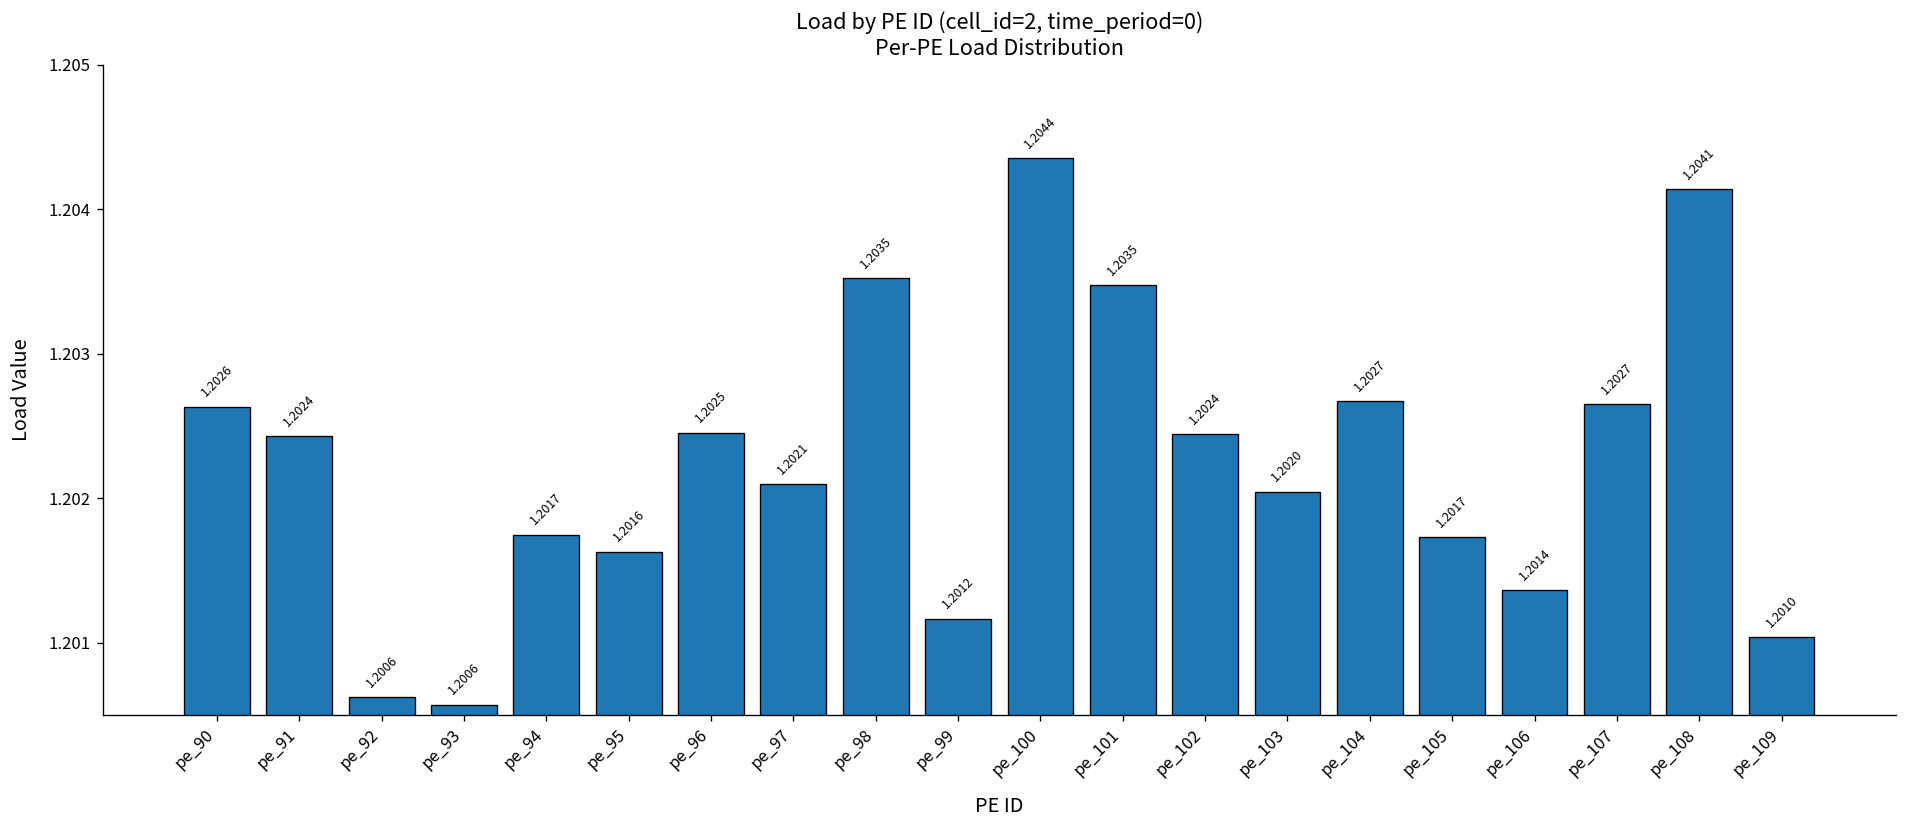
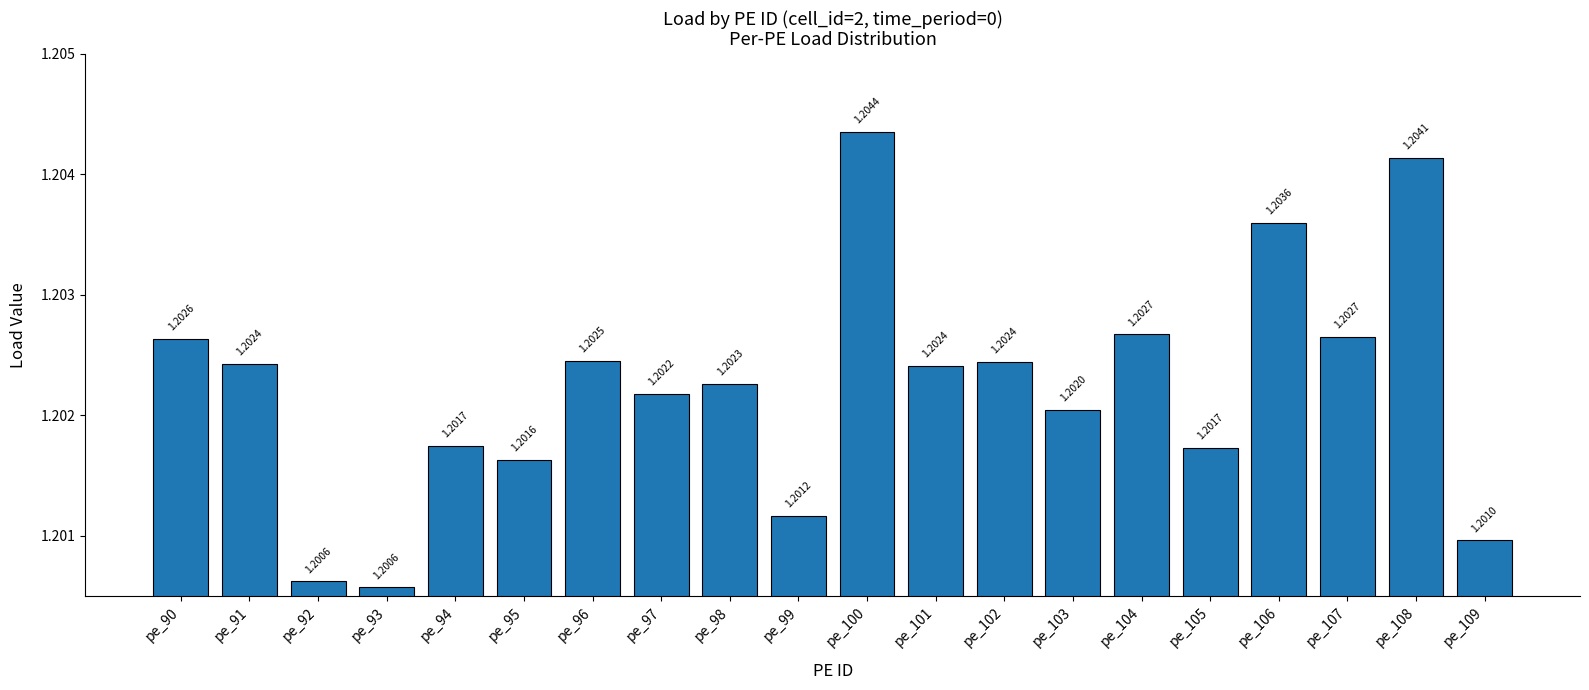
  {
    "pe_90": 1.2026,
    "pe_91": 1.2024,
    "pe_92": 1.2006,
    "pe_93": 1.2006,
    "pe_94": 1.2017,
    "pe_95": 1.2016,
    "pe_96": 1.2025,
-   "pe_97": 1.2021,
-   "pe_98": 1.2035,
+   "pe_97": 1.2022,
+   "pe_98": 1.2023,
    "pe_99": 1.2012,
    "pe_100": 1.2044,
-   "pe_101": 1.2035,
+   "pe_101": 1.2024,
    "pe_102": 1.2024,
    "pe_103": 1.2020,
    "pe_104": 1.2027,
    "pe_105": 1.2017,
-   "pe_106": 1.2014,
+   "pe_106": 1.2036,
    "pe_107": 1.2027,
    "pe_108": 1.2041,
-   "pe_109": 1.20104
+   "pe_109": 1.20096
  }
